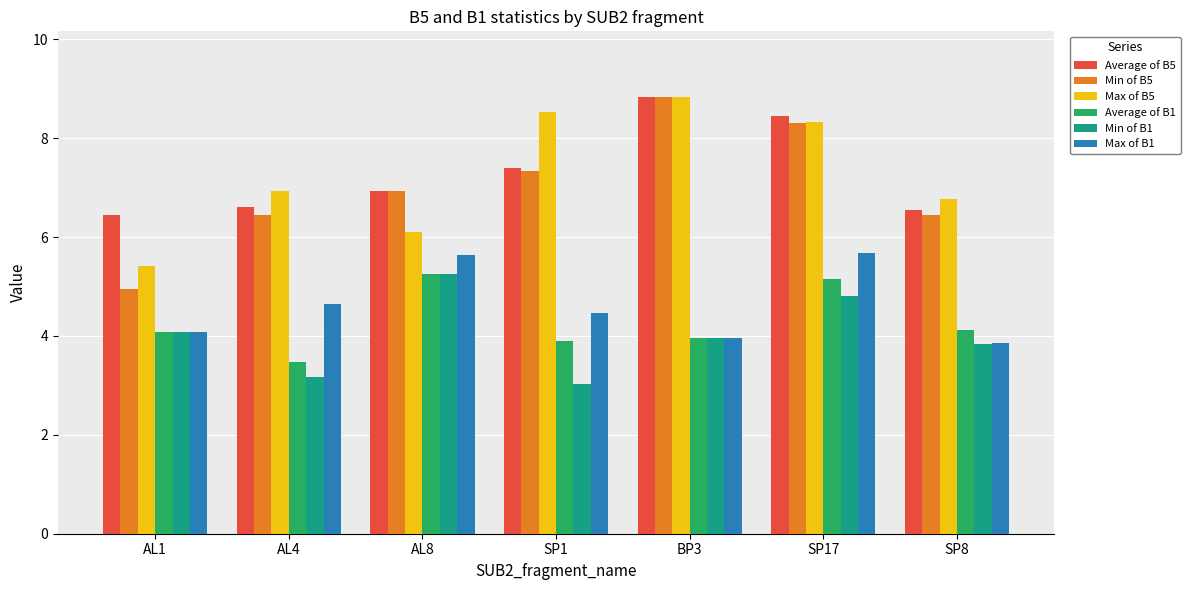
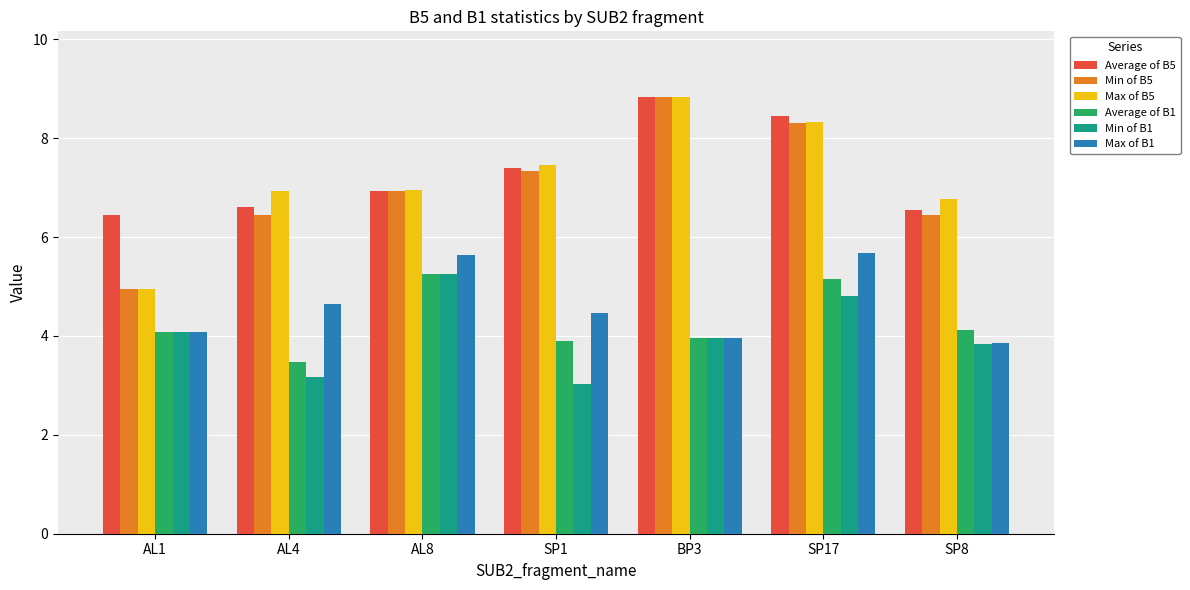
  {
    "Max of B5": {
-     "AL1": 5.4,
+     "AL1": 4.9,
      "AL4": 6.9,
-     "AL8": 6.1,
-     "SP1": 8.5,
+     "AL8": 6.9,
+     "SP1": 7.5,
      "BP3": 8.8,
      "SP17": 8.3,
      "SP8": 6.8
    },
    "Max of B1": {
      "AL1": 4.1,
      "AL4": 4.6,
      "AL8": 5.6,
      "SP1": 4.5,
      "BP3": 4.0,
      "SP17": 5.7,
      "SP8": 3.9
    }
  }
